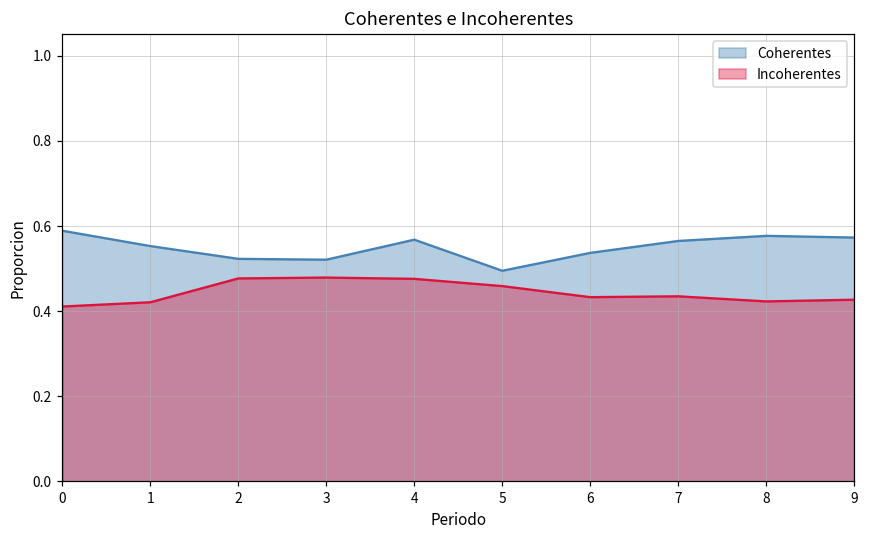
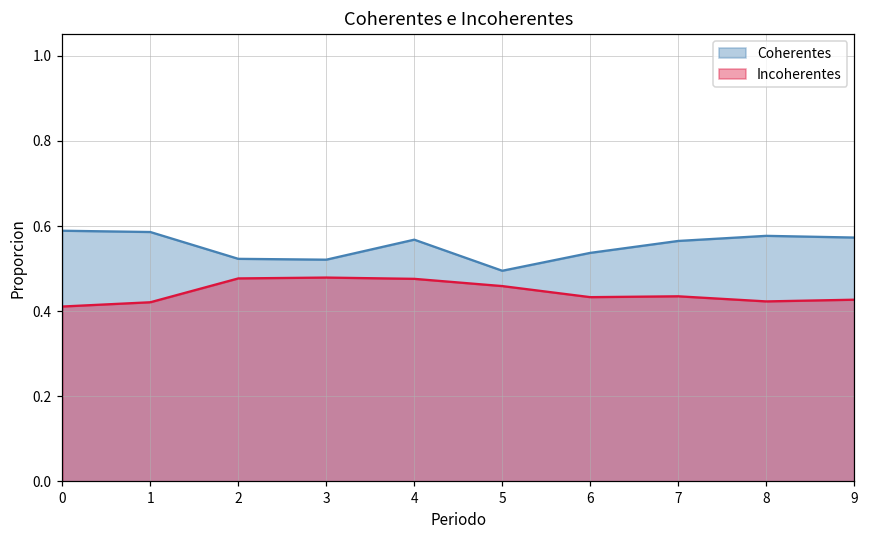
  {
    "Coherentes": {
      "0": 0.59,
-     "1": 0.55,
+     "1": 0.59,
      "2": 0.52,
      "3": 0.52,
      "4": 0.57,
      "5": 0.50,
      "6": 0.54,
      "7": 0.57,
      "8": 0.58,
      "9": 0.57
    },
    "Incoherentes": {
      "0": 0.41,
      "1": 0.42,
      "2": 0.48,
      "3": 0.48,
      "4": 0.48,
      "5": 0.46,
      "6": 0.43,
      "7": 0.44,
      "8": 0.42,
      "9": 0.43
    }
  }
